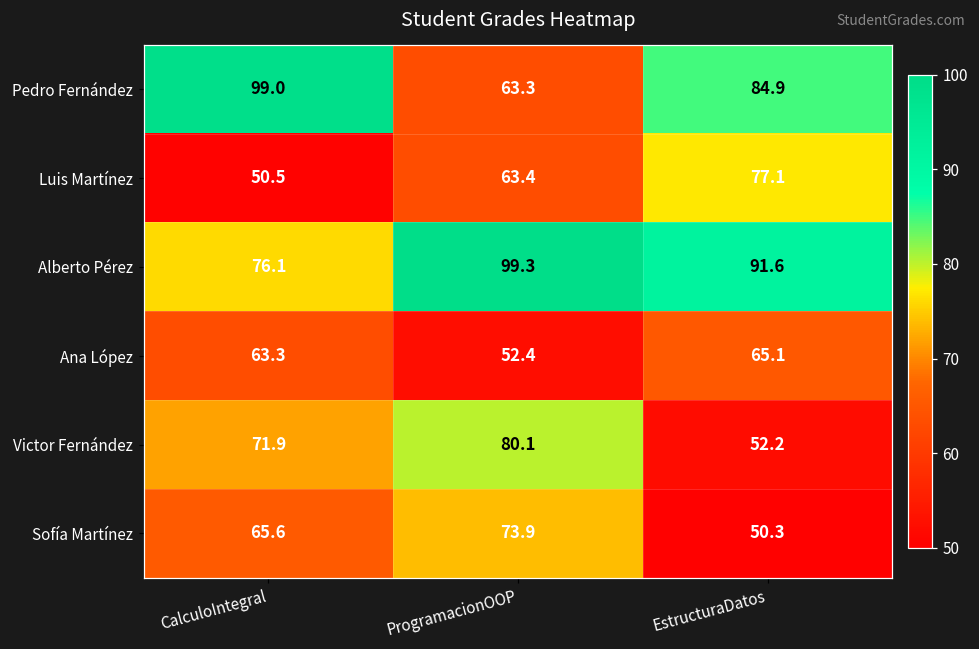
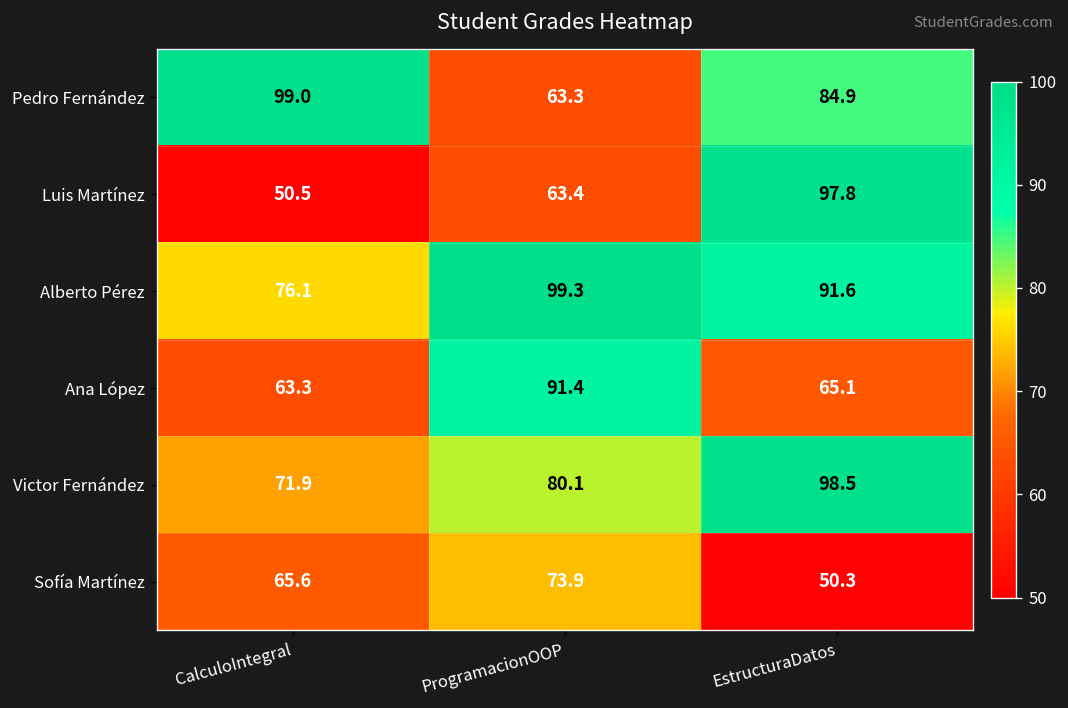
  {
    "Pedro Fernández": {
      "CalculoIntegral": 99.0,
      "ProgramacionOOP": 63.3,
      "EstructuraDatos": 84.9
    },
    "Luis Martínez": {
      "CalculoIntegral": 50.5,
      "ProgramacionOOP": 63.4,
-     "EstructuraDatos": 77.1
+     "EstructuraDatos": 97.8
    },
    "Alberto Pérez": {
      "CalculoIntegral": 76.1,
      "ProgramacionOOP": 99.3,
      "EstructuraDatos": 91.6
    },
    "Ana López": {
      "CalculoIntegral": 63.3,
-     "ProgramacionOOP": 52.4,
+     "ProgramacionOOP": 91.4,
      "EstructuraDatos": 65.1
    },
    "Victor Fernández": {
      "CalculoIntegral": 71.9,
      "ProgramacionOOP": 80.1,
-     "EstructuraDatos": 52.2
+     "EstructuraDatos": 98.5
    },
    "Sofía Martínez": {
      "CalculoIntegral": 65.6,
      "ProgramacionOOP": 73.9,
      "EstructuraDatos": 50.3
    }
  }
